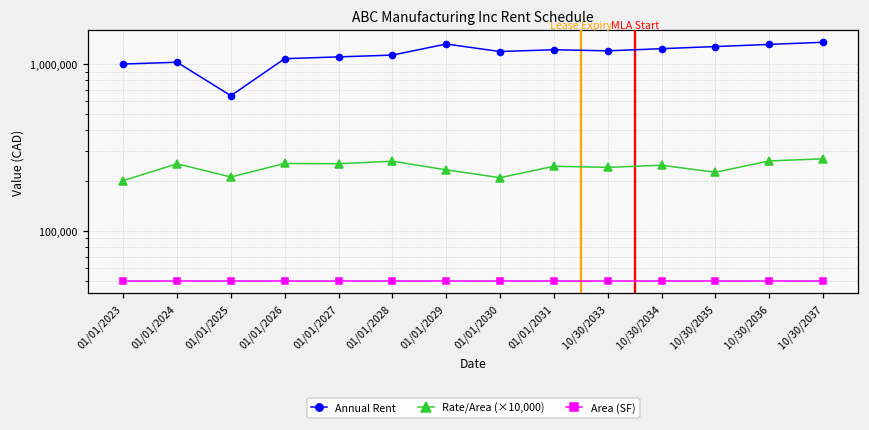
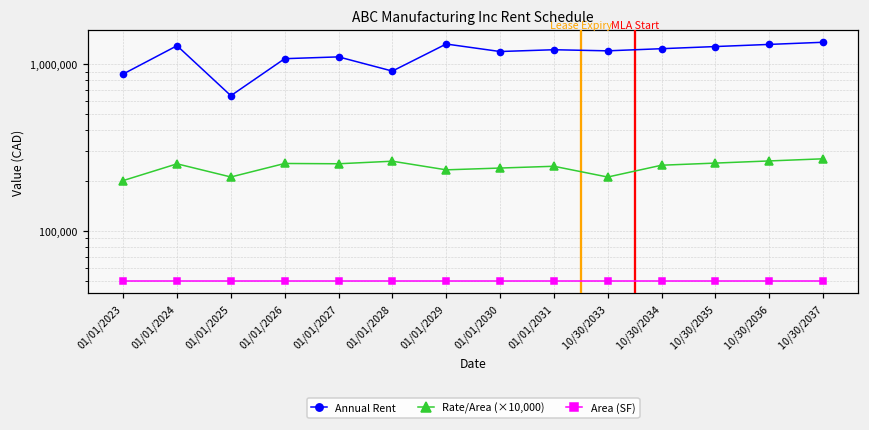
  {
    "Annual Rent": {
-     "01/01/2023": "1,000,000",
-     "01/01/2024": "1,000,000",
+     "01/01/2023": "900,000",
+     "01/01/2024": "1,300,000",
      "01/01/2025": "650,000",
      "01/01/2026": "1,100,000",
      "01/01/2027": "1,100,000",
-     "01/01/2028": "1,100,000",
+     "01/01/2028": "900,000",
      "01/01/2029": "1,300,000",
      "01/01/2030": "1,200,000",
      "01/01/2031": "1,200,000",
      "10/30/2033": "1,200,000",
      "10/30/2034": "1,200,000",
      "10/30/2035": "1,300,000",
      "10/30/2036": "1,300,000",
      "10/30/2037": "1,400,000"
    },
    "Rate/Area (×10,000)": {
      "01/01/2023": "200,000",
      "01/01/2024": "250,000",
      "01/01/2025": "210,000",
      "01/01/2026": "250,000",
      "01/01/2027": "250,000",
      "01/01/2028": "260,000",
      "01/01/2029": "230,000",
-     "01/01/2030": "210,000",
+     "01/01/2030": "240,000",
      "01/01/2031": "240,000",
-     "10/30/2033": "240,000",
+     "10/30/2033": "210,000",
      "10/30/2034": "250,000",
-     "10/30/2035": "220,000",
+     "10/30/2035": "250,000",
      "10/30/2036": "260,000",
      "10/30/2037": "270,000"
    },
    "Area (SF)": {
      "01/01/2023": "50,000",
      "01/01/2024": "50,000",
      "01/01/2025": "50,000",
      "01/01/2026": "50,000",
      "01/01/2027": "50,000",
      "01/01/2028": "50,000",
      "01/01/2029": "50,000",
      "01/01/2030": "50,000",
      "01/01/2031": "50,000",
      "10/30/2033": "50,000",
      "10/30/2034": "50,000",
      "10/30/2035": "50,000",
      "10/30/2036": "50,000",
      "10/30/2037": "50,000"
    }
  }
